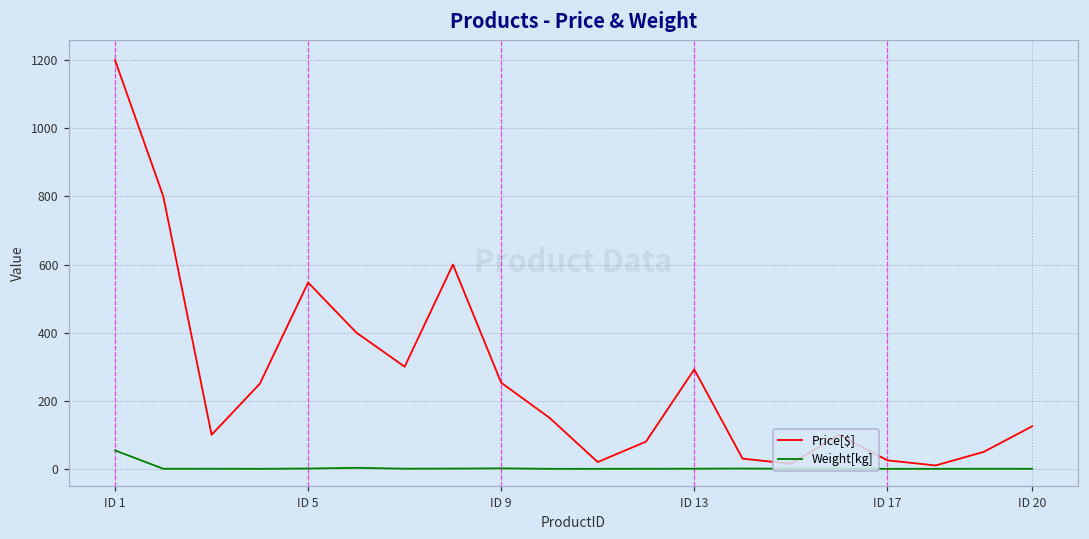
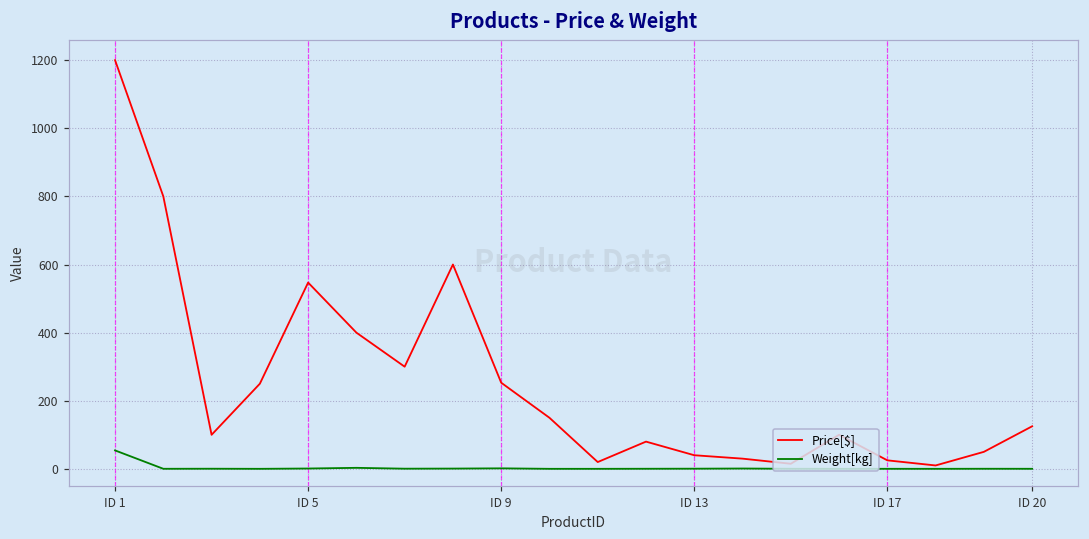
  {
    "Price[$]": {
      "ID 1": 1200,
      "ID 5": 550,
      "ID 9": 250,
-     "ID 13": 290,
+     "ID 13": 40,
      "ID 17": 30,
      "ID 20": 130
    },
    "Weight[kg]": {
      "ID 1": 50,
      "ID 5": 0,
      "ID 9": 0,
      "ID 13": 0,
      "ID 17": 0,
      "ID 20": 0
    }
  }
